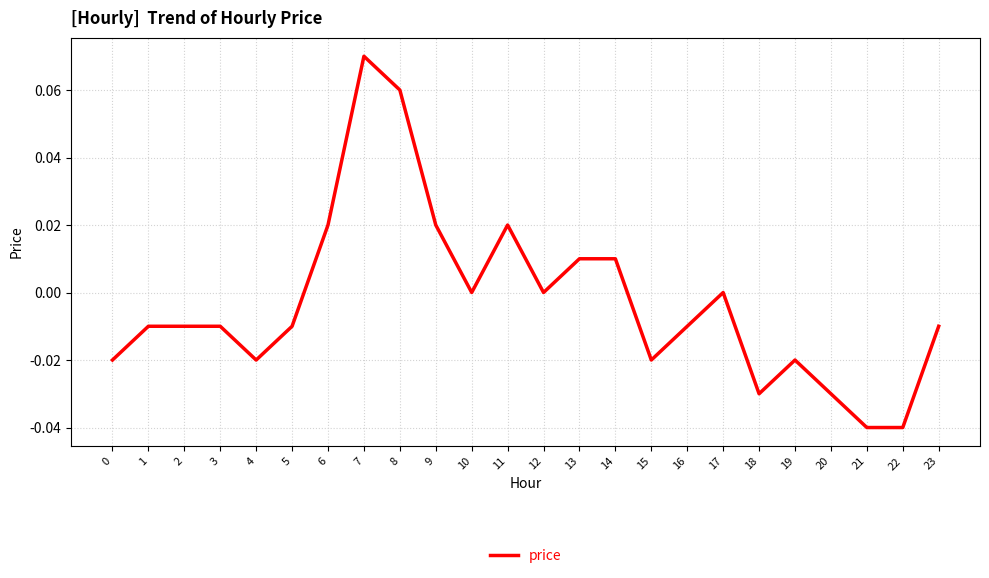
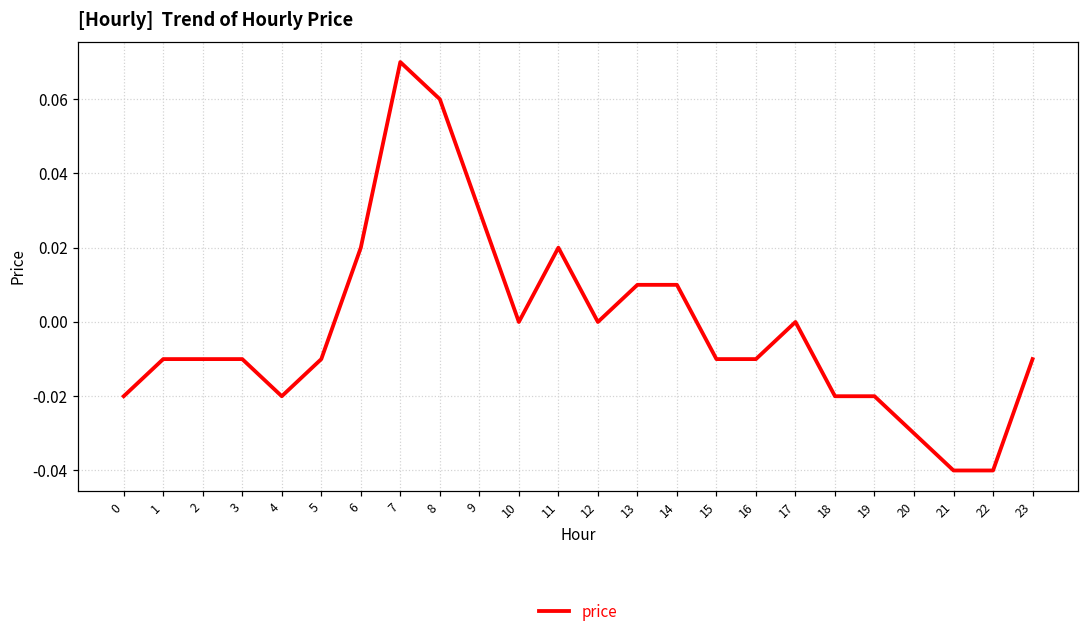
  {
    "0": -0.02,
    "1": -0.01,
    "2": -0.01,
    "3": -0.01,
    "4": -0.02,
    "5": -0.01,
    "6": 0.02,
    "7": 0.07,
    "8": 0.06,
-   "9": 0.02,
+   "9": 0.03,
    "10": 0.00,
    "11": 0.02,
    "12": 0.00,
    "13": 0.01,
    "14": 0.01,
-   "15": -0.02,
+   "15": -0.01,
    "16": -0.01,
    "17": 0.00,
-   "18": -0.03,
+   "18": -0.02,
    "19": -0.02,
    "20": -0.03,
    "21": -0.04,
    "22": -0.04,
    "23": -0.01
  }
